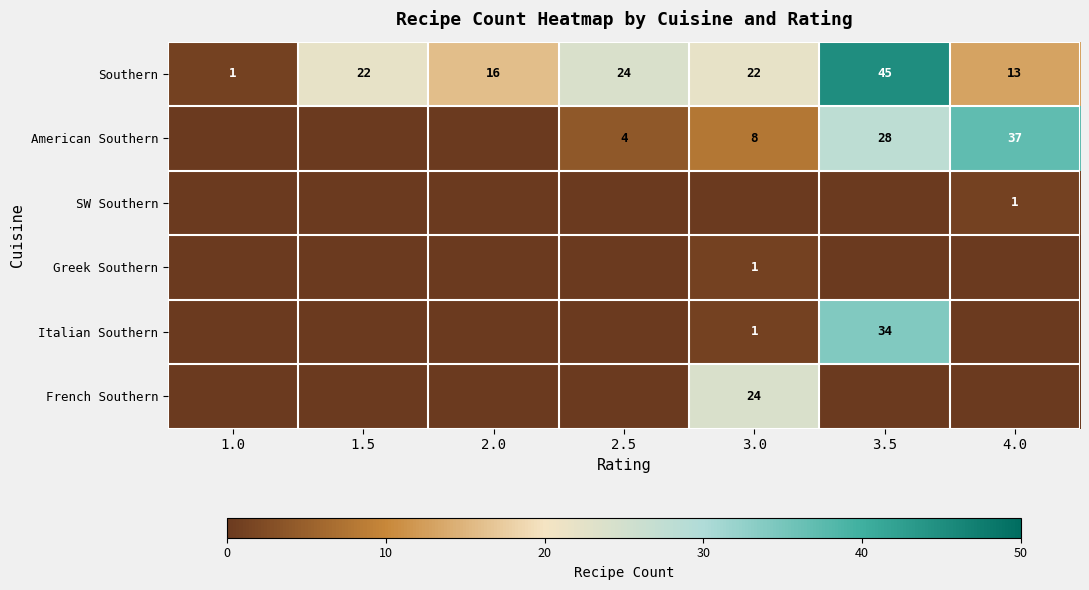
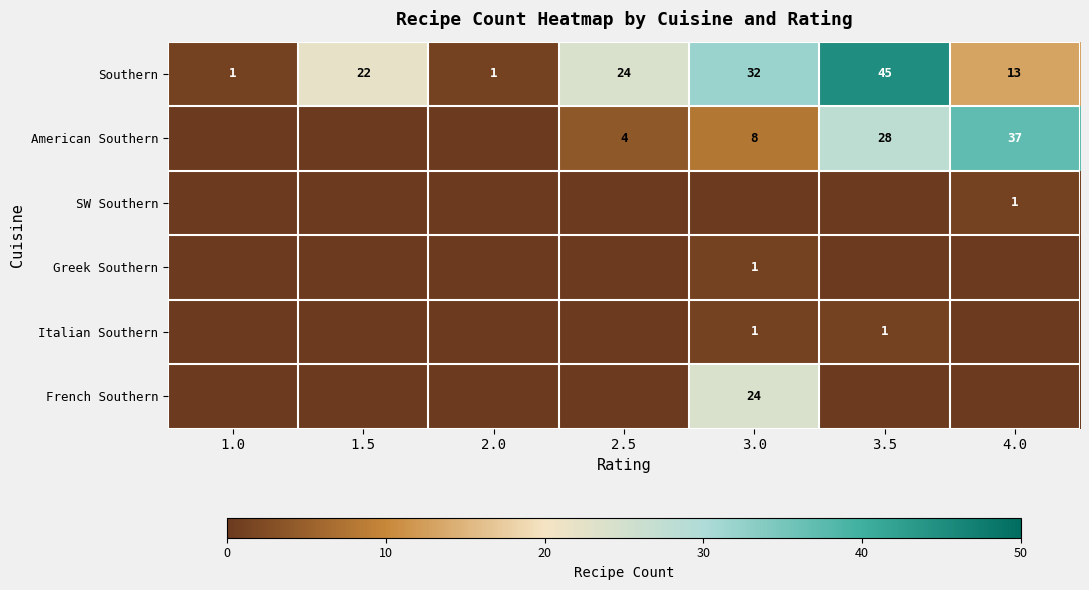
  {
    "Southern": {
      "1.0": 1,
      "1.5": 22,
-     "2.0": 16,
+     "2.0": 1,
      "2.5": 24,
-     "3.0": 22,
+     "3.0": 32,
      "3.5": 45,
      "4.0": 13
    },
    "American Southern": {
      "2.5": 4,
      "3.0": 8,
      "3.5": 28,
      "4.0": 37
    },
    "SW Southern": {
      "4.0": 1
    },
    "Greek Southern": {
      "3.0": 1
    },
    "Italian Southern": {
      "3.0": 1,
-     "3.5": 34
+     "3.5": 1
    },
    "French Southern": {
      "3.0": 24
    }
  }
